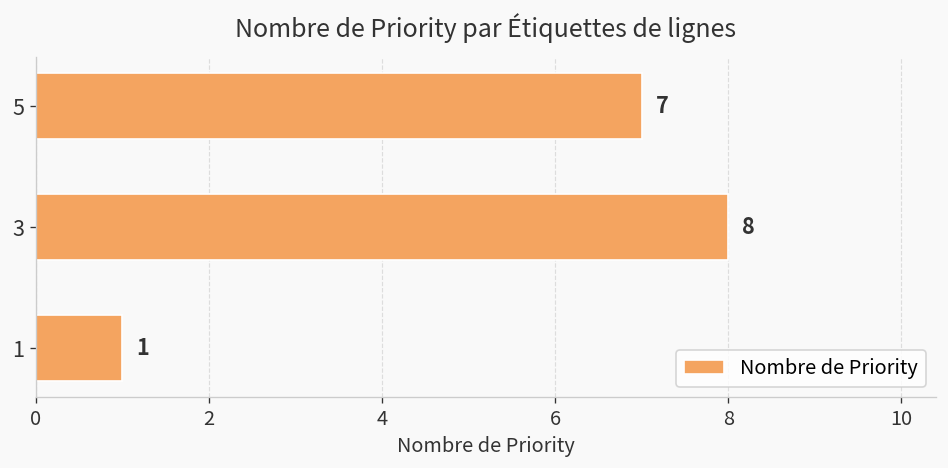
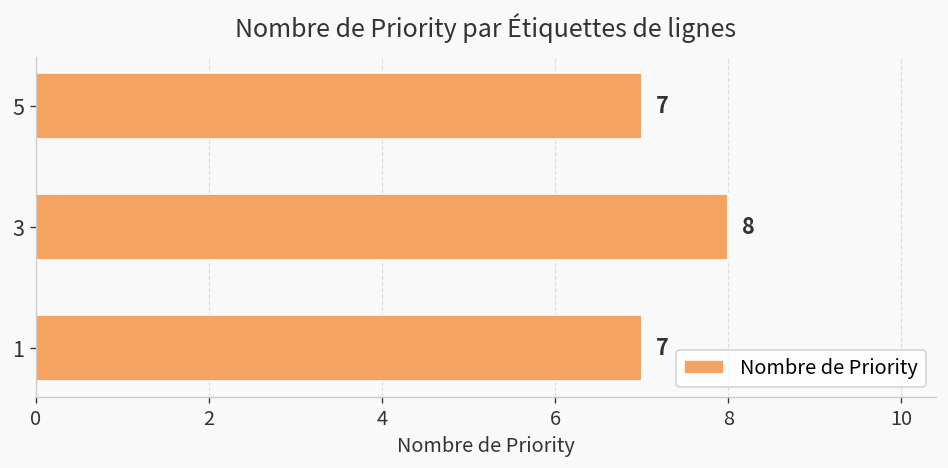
  {
    "5": 7,
    "3": 8,
-   "1": 1
+   "1": 7
  }
